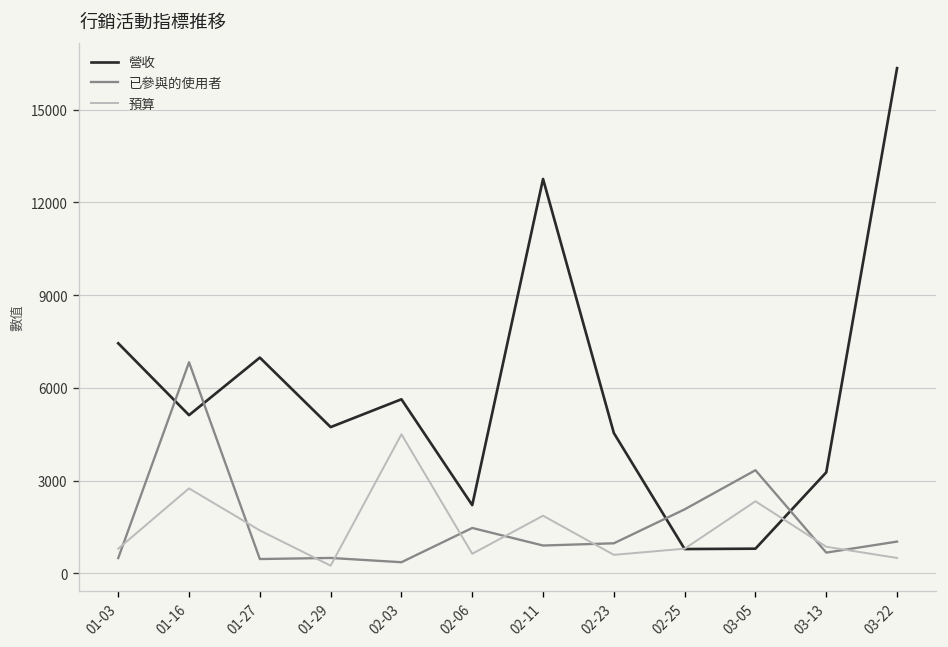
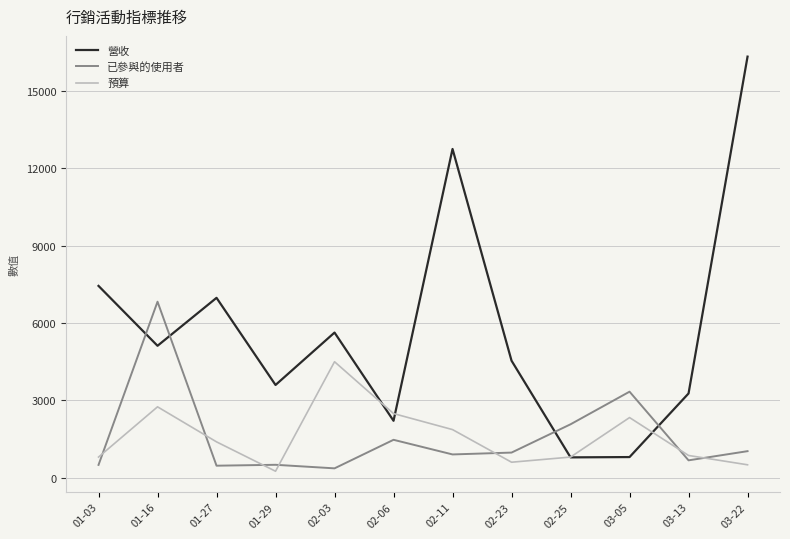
  {
    "營收": {
      "01-03": 7400,
      "01-16": 5100,
      "01-27": 7000,
-     "01-29": 4700,
+     "01-29": 3600,
      "02-03": 5600,
      "02-06": 2200,
      "02-11": 12800,
      "02-23": 4500,
      "03-05": 800,
      "03-13": 3300,
      "03-22": 16300
    },
    "已參與的使用者": {
      "01-03": 500,
      "01-16": 6800,
      "01-27": 500,
      "01-29": 500,
      "02-03": 400,
      "02-06": 1500,
      "02-11": 900,
      "02-23": 1000,
      "02-25": 2100,
      "03-05": 3300,
      "03-13": 700,
      "03-22": 1000
    },
    "預算": {
      "01-03": 800,
      "01-16": 2800,
      "01-27": 1400,
      "01-29": 300,
      "02-03": 4500,
-     "02-06": 600,
+     "02-06": 2500,
      "02-11": 1900,
      "02-23": 600,
      "03-05": 2300,
      "03-13": 900,
      "03-22": 500
    }
  }
